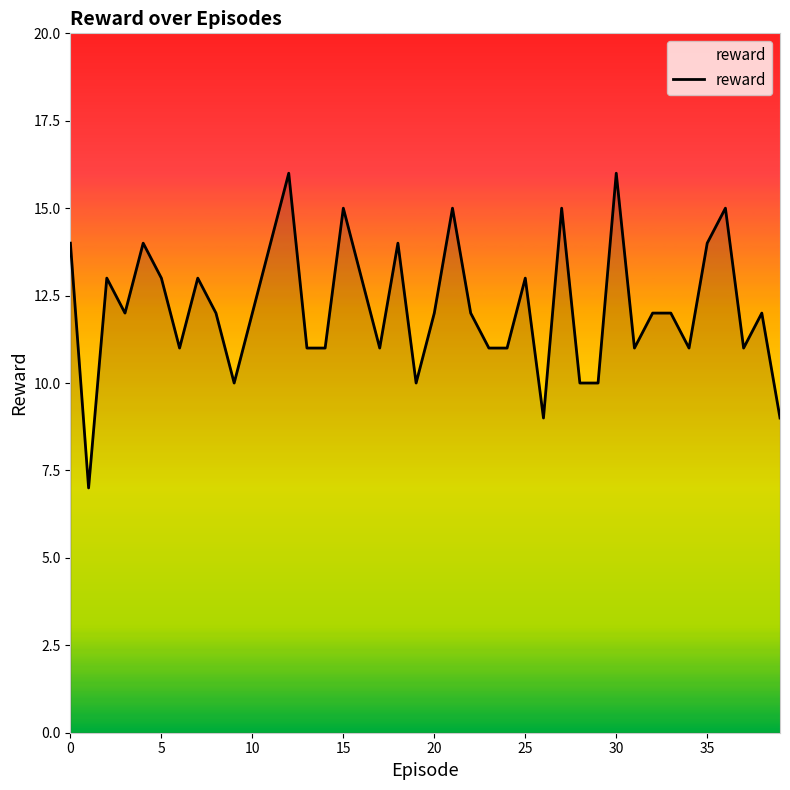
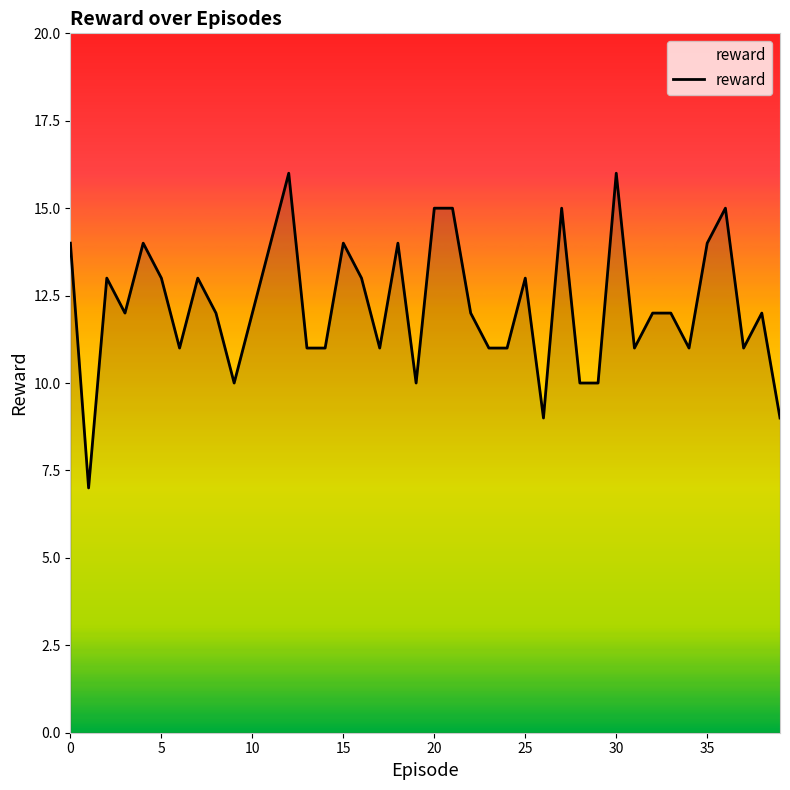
  {
    "0": 14,
    "5": 13,
    "10": 12,
-   "15": 15,
-   "20": 12,
+   "15": 14,
+   "20": 15,
    "25": 13,
    "30": 16,
    "35": 14
  }
